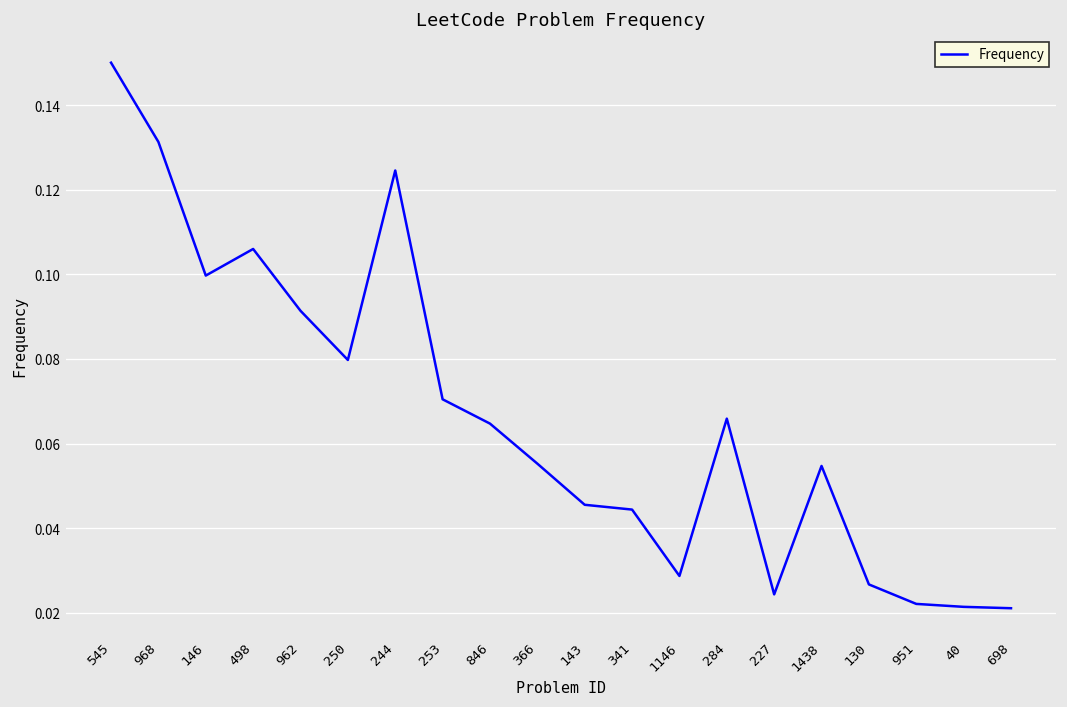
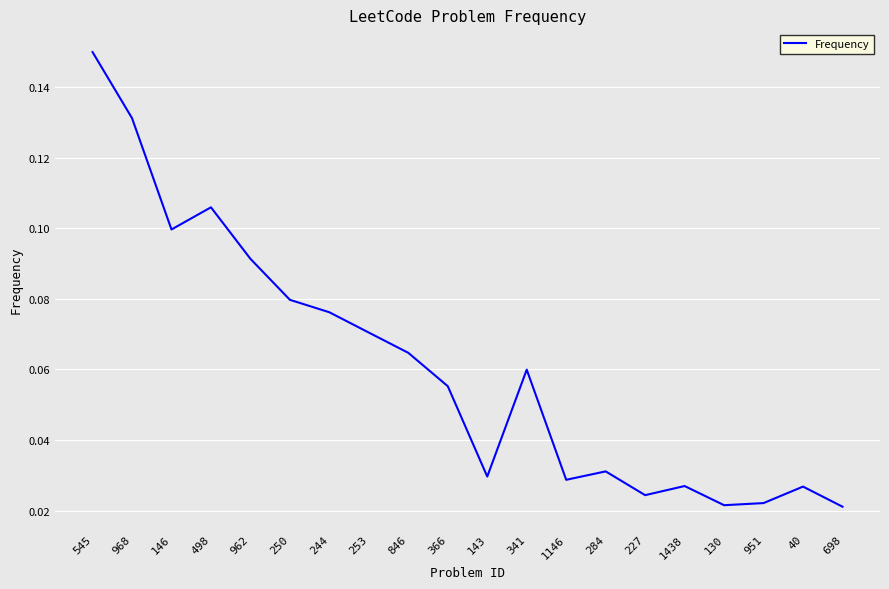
  {
    "545": 0.150,
    "968": 0.131,
    "146": 0.100,
    "498": 0.106,
    "962": 0.091,
    "250": 0.080,
-   "244": 0.125,
+   "244": 0.076,
    "253": 0.070,
    "846": 0.065,
    "366": 0.055,
-   "143": 0.046,
-   "341": 0.044,
+   "143": 0.030,
+   "341": 0.060,
    "1146": 0.029,
-   "284": 0.066,
+   "284": 0.031,
    "227": 0.024,
-   "1438": 0.055,
-   "130": 0.027,
+   "1438": 0.027,
+   "130": 0.022,
    "951": 0.022,
-   "40": 0.021,
+   "40": 0.027,
    "698": 0.021
  }
